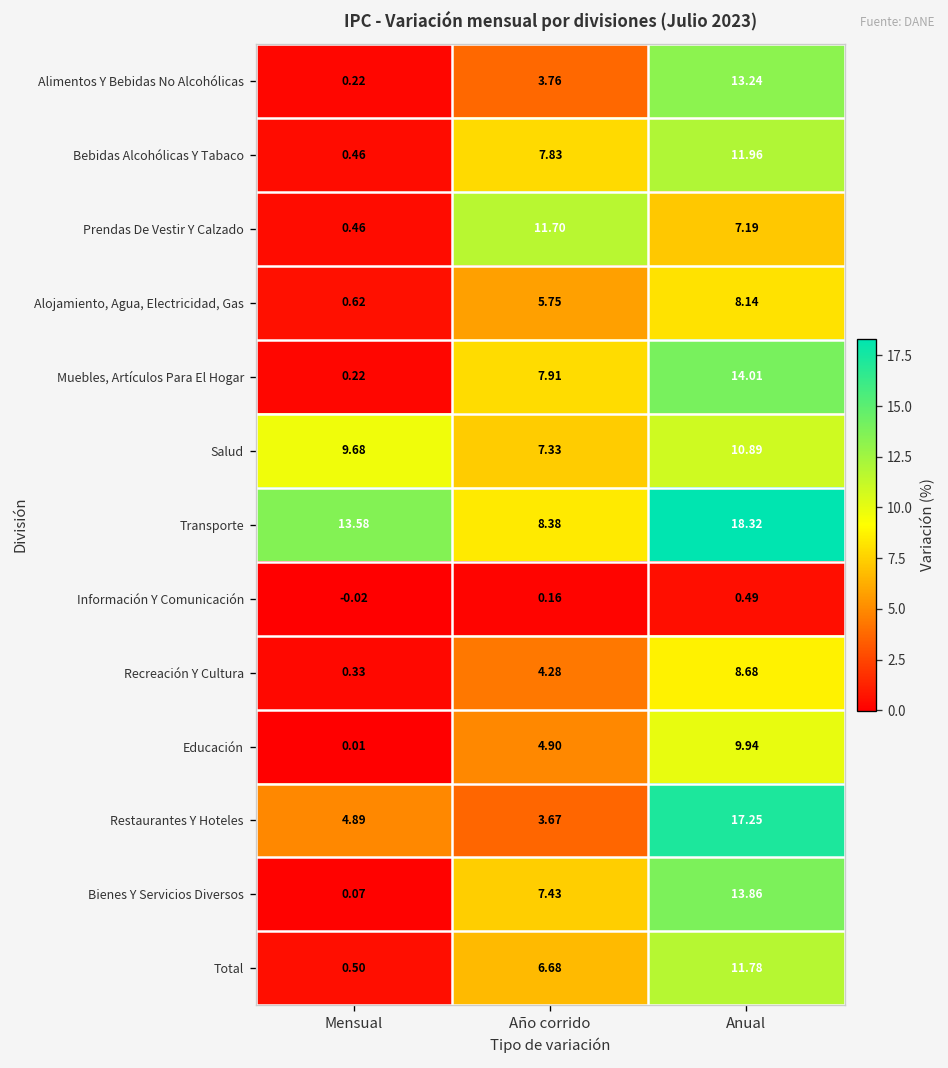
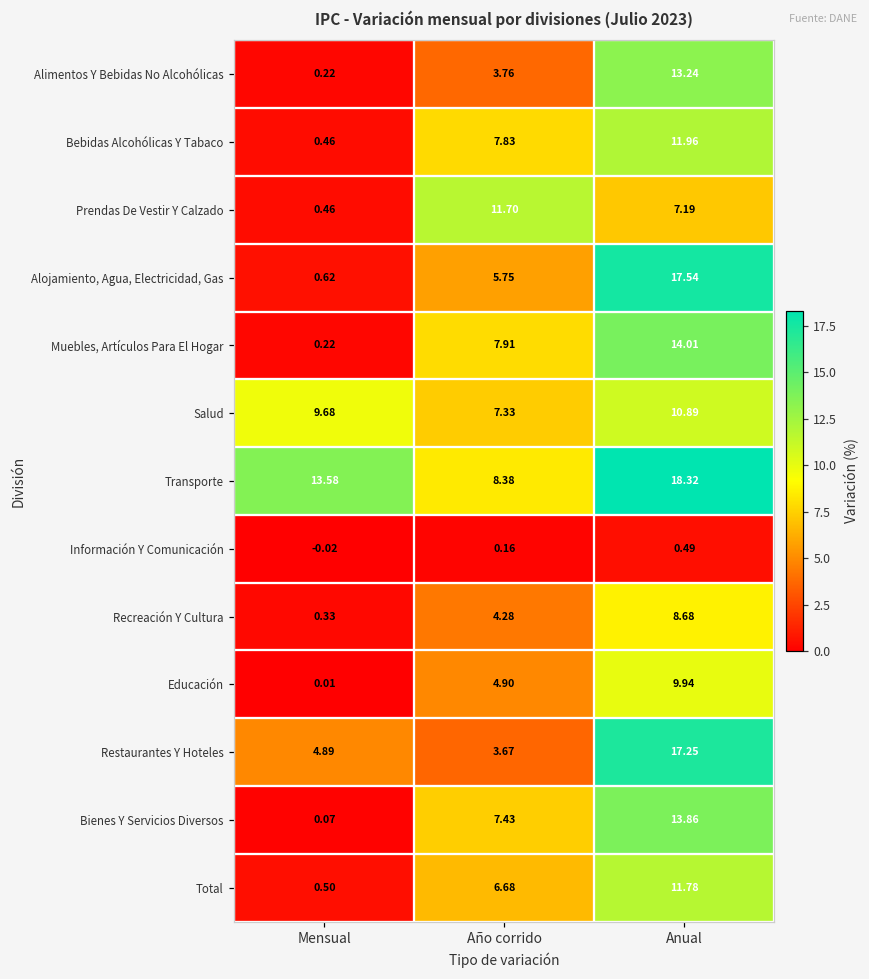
  {
    "Alimentos Y Bebidas No Alcohólicas": {
      "Mensual": 0.22,
      "Año corrido": 3.76,
      "Anual": 13.24
    },
    "Bebidas Alcohólicas Y Tabaco": {
      "Mensual": 0.46,
      "Año corrido": 7.83,
      "Anual": 11.96
    },
    "Prendas De Vestir Y Calzado": {
      "Mensual": 0.46,
      "Año corrido": 11.70,
      "Anual": 7.19
    },
    "Alojamiento, Agua, Electricidad, Gas": {
      "Mensual": 0.62,
      "Año corrido": 5.75,
-     "Anual": 8.14
+     "Anual": 17.54
    },
    "Muebles, Artículos Para El Hogar": {
      "Mensual": 0.22,
      "Año corrido": 7.91,
      "Anual": 14.01
    },
    "Salud": {
      "Mensual": 9.68,
      "Año corrido": 7.33,
      "Anual": 10.89
    },
    "Transporte": {
      "Mensual": 13.58,
      "Año corrido": 8.38,
      "Anual": 18.32
    },
    "Información Y Comunicación": {
      "Mensual": -0.02,
      "Año corrido": 0.16,
      "Anual": 0.49
    },
    "Recreación Y Cultura": {
      "Mensual": 0.33,
      "Año corrido": 4.28,
      "Anual": 8.68
    },
    "Educación": {
      "Mensual": 0.01,
      "Año corrido": 4.90,
      "Anual": 9.94
    },
    "Restaurantes Y Hoteles": {
      "Mensual": 4.89,
      "Año corrido": 3.67,
      "Anual": 17.25
    },
    "Bienes Y Servicios Diversos": {
      "Mensual": 0.07,
      "Año corrido": 7.43,
      "Anual": 13.86
    },
    "Total": {
      "Mensual": 0.50,
      "Año corrido": 6.68,
      "Anual": 11.78
    }
  }
